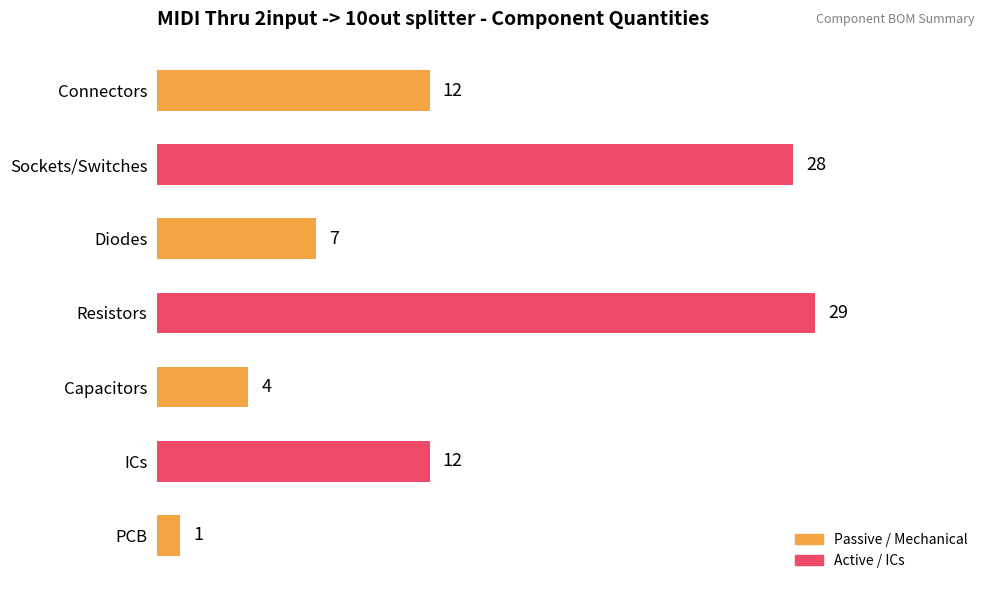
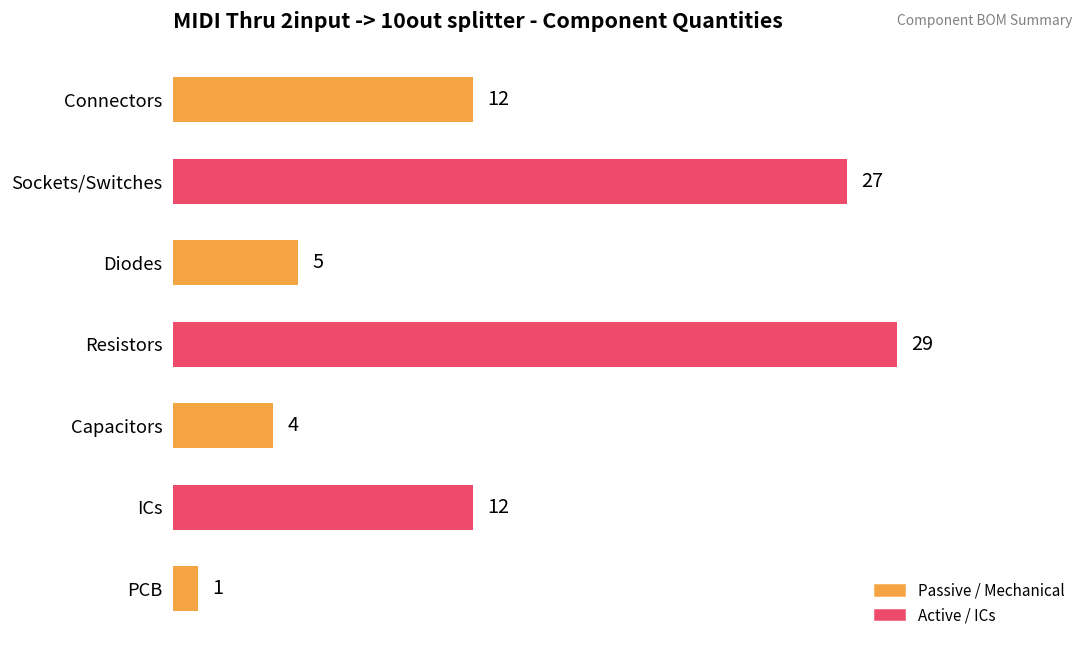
  {
    "Connectors": 12,
-   "Sockets/Switches": 28,
-   "Diodes": 7,
+   "Sockets/Switches": 27,
+   "Diodes": 5,
    "Resistors": 29,
    "Capacitors": 4,
    "ICs": 12,
    "PCB": 1
  }
